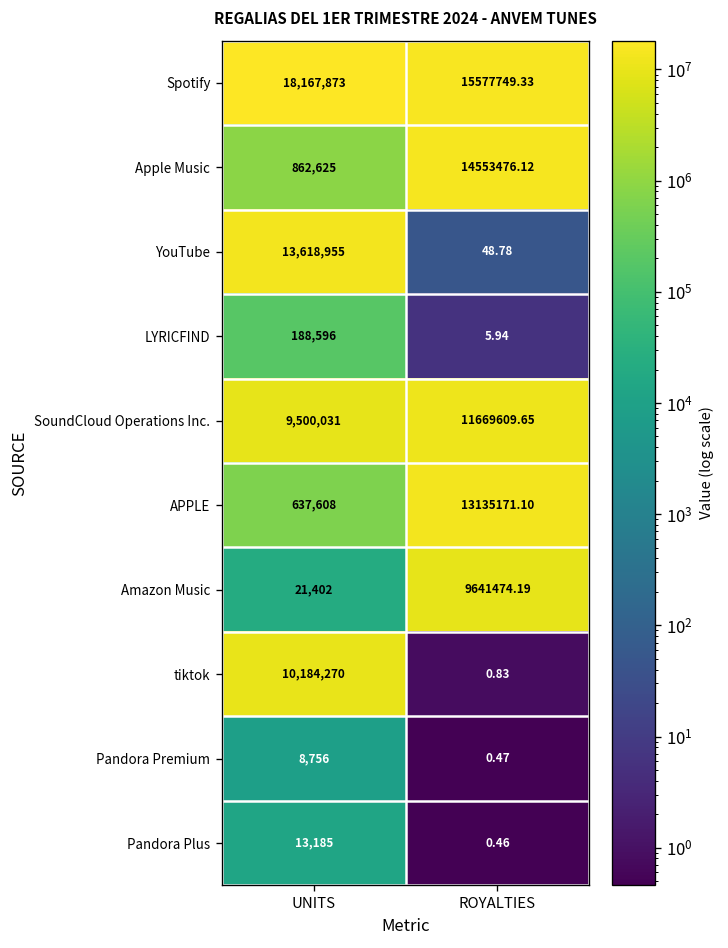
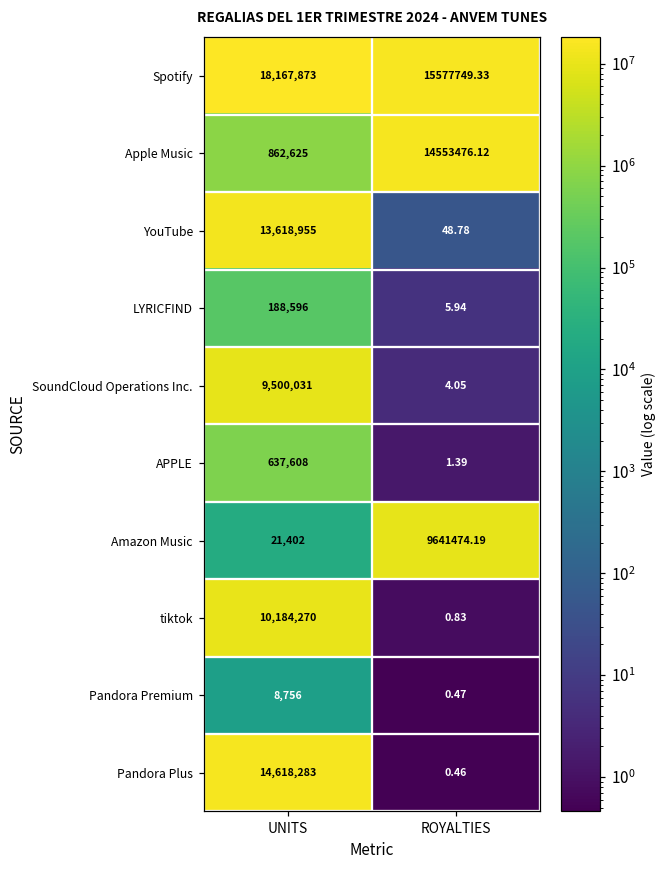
  {
    "Spotify": {
      "UNITS": "18,167,873",
      "ROYALTIES": "15577749.33"
    },
    "Apple Music": {
      "UNITS": "862,625",
      "ROYALTIES": "14553476.12"
    },
    "YouTube": {
      "UNITS": "13,618,955",
      "ROYALTIES": "48.78"
    },
    "LYRICFIND": {
      "UNITS": "188,596",
      "ROYALTIES": "5.94"
    },
    "SoundCloud Operations Inc.": {
      "UNITS": "9,500,031",
-     "ROYALTIES": "11669609.65"
+     "ROYALTIES": "4.05"
    },
    "APPLE": {
      "UNITS": "637,608",
-     "ROYALTIES": "13135171.10"
+     "ROYALTIES": "1.39"
    },
    "Amazon Music": {
      "UNITS": "21,402",
      "ROYALTIES": "9641474.19"
    },
    "tiktok": {
      "UNITS": "10,184,270",
      "ROYALTIES": "0.83"
    },
    "Pandora Premium": {
      "UNITS": "8,756",
      "ROYALTIES": "0.47"
    },
    "Pandora Plus": {
-     "UNITS": "13,185",
+     "UNITS": "14,618,283",
      "ROYALTIES": "0.46"
    }
  }
